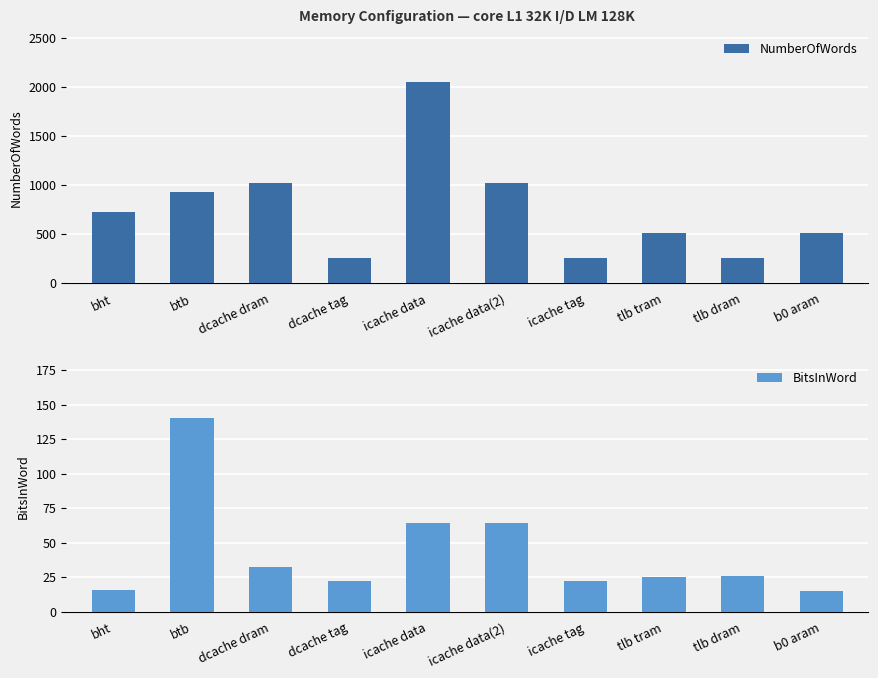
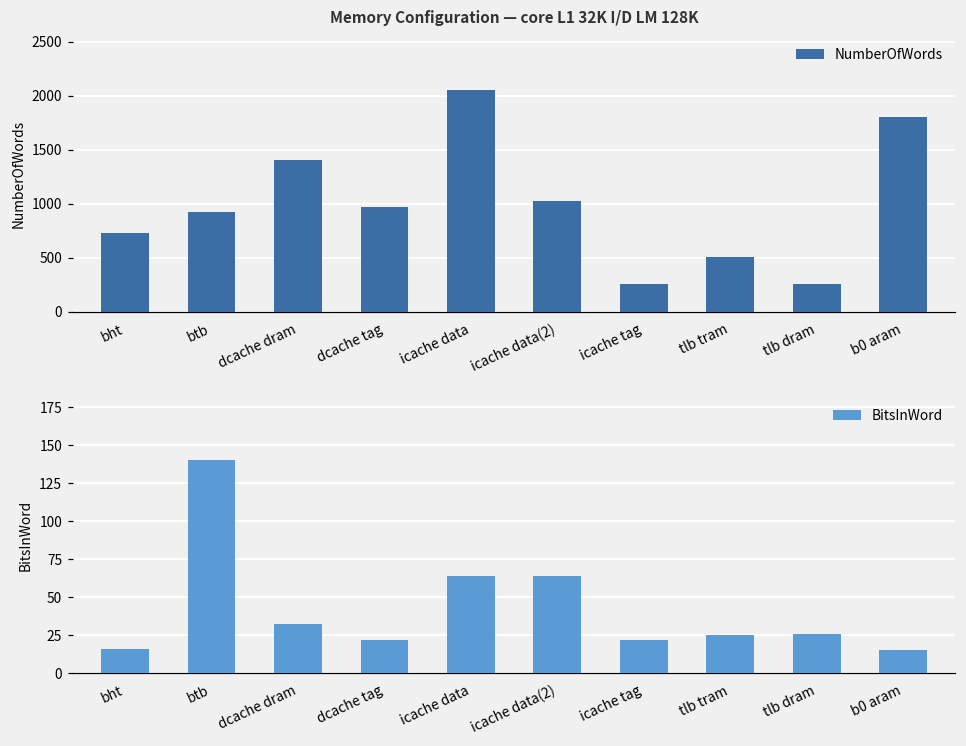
  {
    "Memory Configuration — core L1 32K I/D LM 128K": {
      "bht": 700,
      "btb": 900,
-     "dcache dram": 1000,
-     "dcache tag": 300,
+     "dcache dram": 1400,
+     "dcache tag": 1000,
      "icache data": 2000,
      "icache data(2)": 1000,
      "icache tag": 300,
      "tlb tram": 500,
      "tlb dram": 300,
-     "b0 aram": 500
+     "b0 aram": 1800
    }
  }
